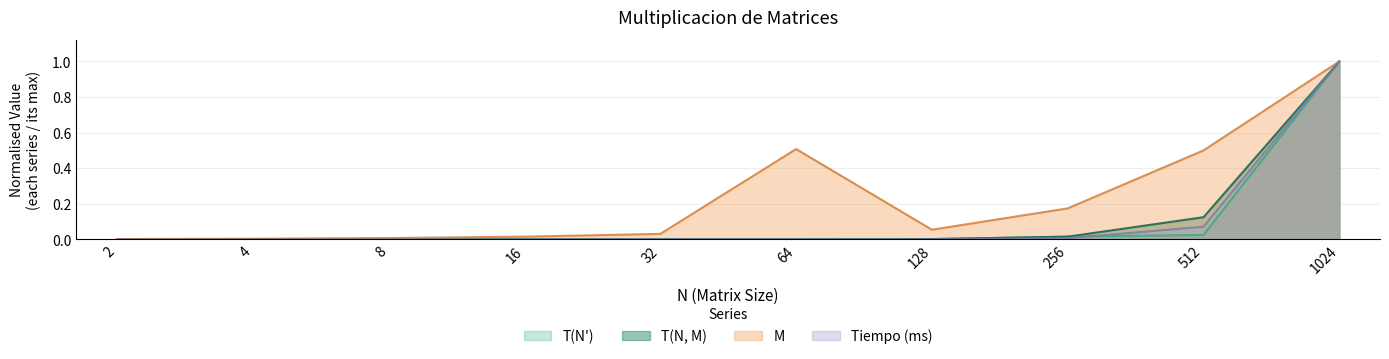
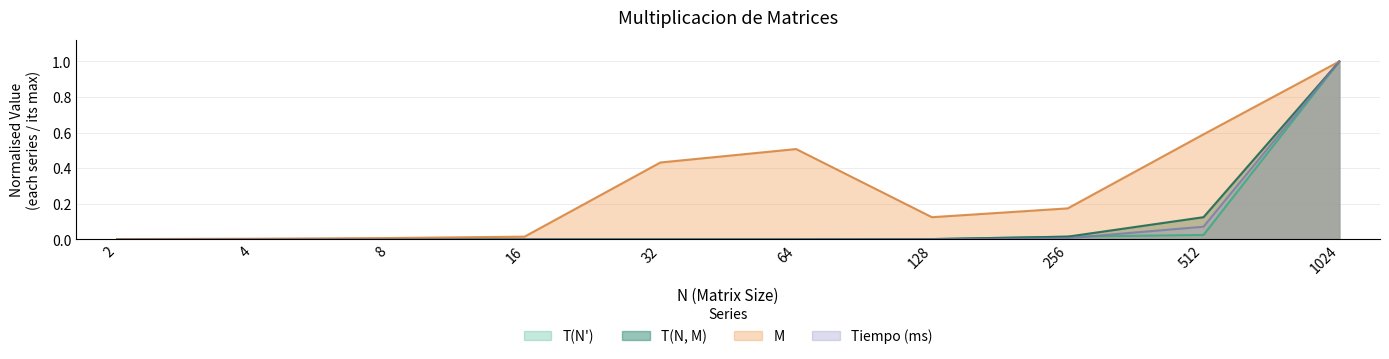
  {
    "T(N, M)": {
      "512": 0.13
    },
    "M": {
      "16": 0.02,
-     "32": 0.03,
+     "32": 0.43,
      "64": 0.51,
-     "128": 0.05,
+     "128": 0.13,
      "256": 0.17,
-     "512": 0.50
+     "512": 0.59
    }
  }
